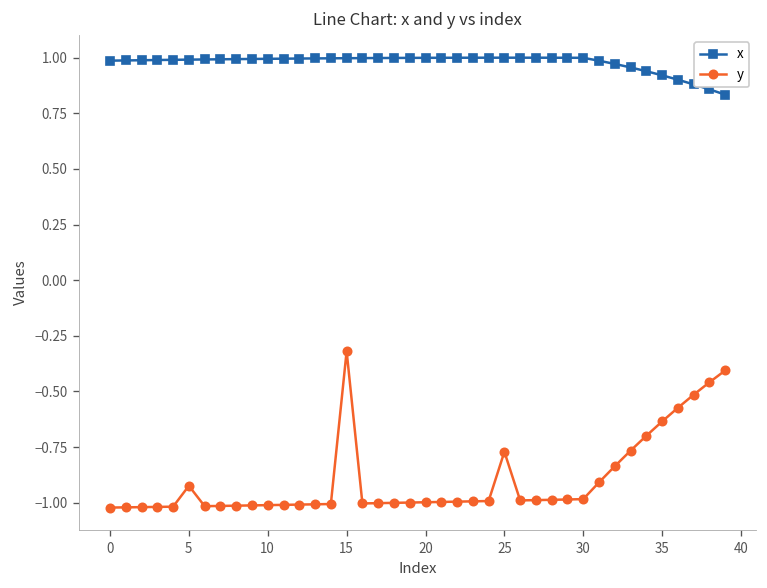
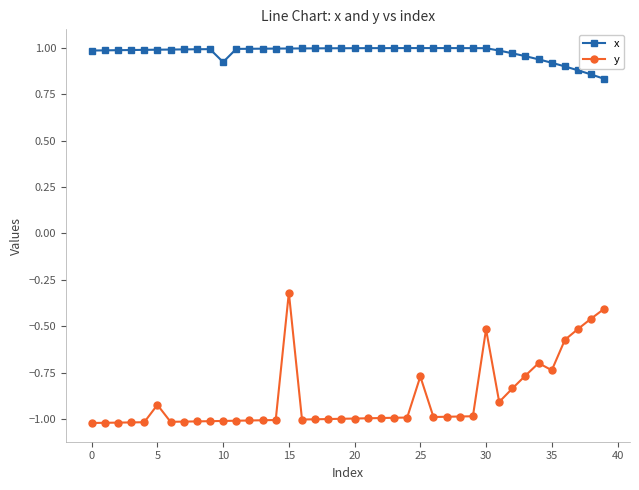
  {
    "x": {
      "0": 0.99,
      "5": 0.99,
-     "10": 0.99,
+     "10": 0.92,
      "15": 1.00,
      "20": 1.00,
      "25": 1.00,
      "30": 1.00,
      "35": 0.92
    },
    "y": {
      "0": -1.02,
      "5": -0.92,
      "10": -1.01,
      "15": -0.32,
      "20": -1.00,
      "25": -0.77,
-     "30": -0.98,
-     "35": -0.64
+     "30": -0.52,
+     "35": -0.74
    }
  }
